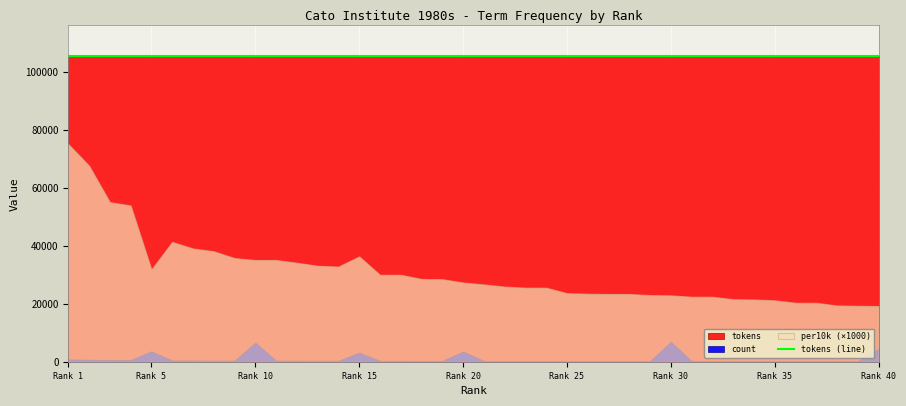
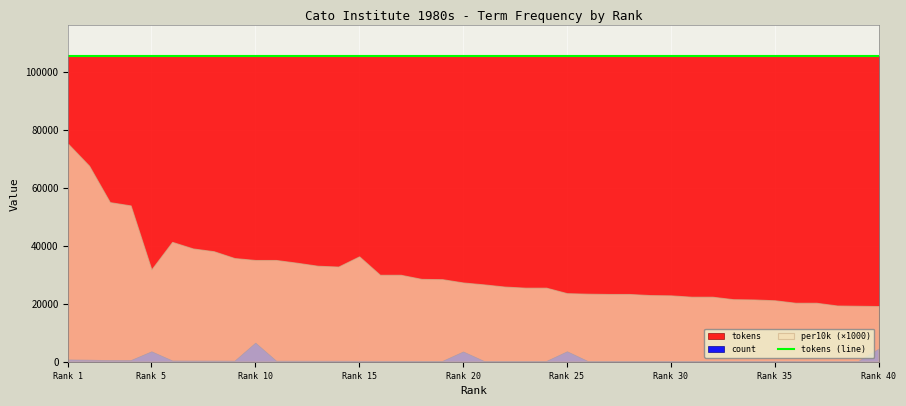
  {
    "tokens": {
      "Rank 1": 106000,
      "Rank 5": 106000,
      "Rank 10": 106000,
      "Rank 15": 106000,
      "Rank 20": 106000,
      "Rank 25": 106000,
      "Rank 30": 106000,
      "Rank 35": 106000,
      "Rank 40": 106000
    },
    "count": {
      "Rank 5": 4000,
      "Rank 10": 7000,
-     "Rank 15": 3000,
+     "Rank 15": 0,
      "Rank 20": 4000,
-     "Rank 25": 0,
-     "Rank 30": 7000,
+     "Rank 25": 4000,
+     "Rank 30": 0,
      "Rank 40": 5000
    },
    "per10k (×1000)": {
      "Rank 1": 75000,
      "Rank 5": 32000,
      "Rank 10": 35000,
      "Rank 15": 36000,
      "Rank 20": 27000,
      "Rank 25": 24000,
      "Rank 30": 23000,
      "Rank 35": 21000,
      "Rank 40": 19000
    }
  }
